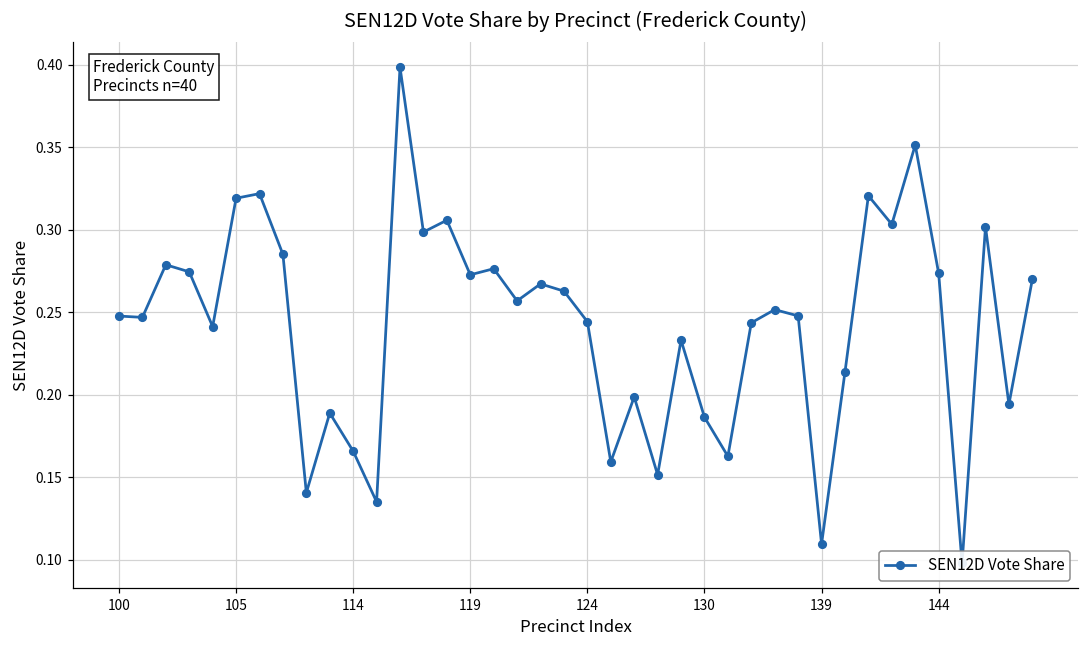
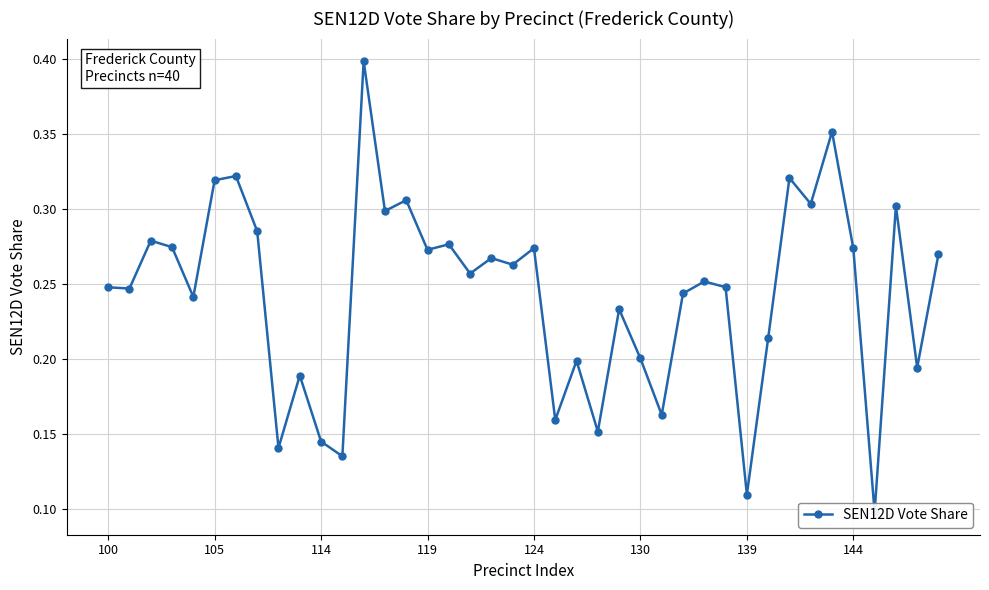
  {
    "100": 0.248,
    "105": 0.319,
-   "114": 0.166,
+   "114": 0.145,
    "119": 0.273,
-   "124": 0.244,
-   "130": 0.186,
+   "124": 0.274,
+   "130": 0.200,
    "139": 0.110,
    "144": 0.274
  }
